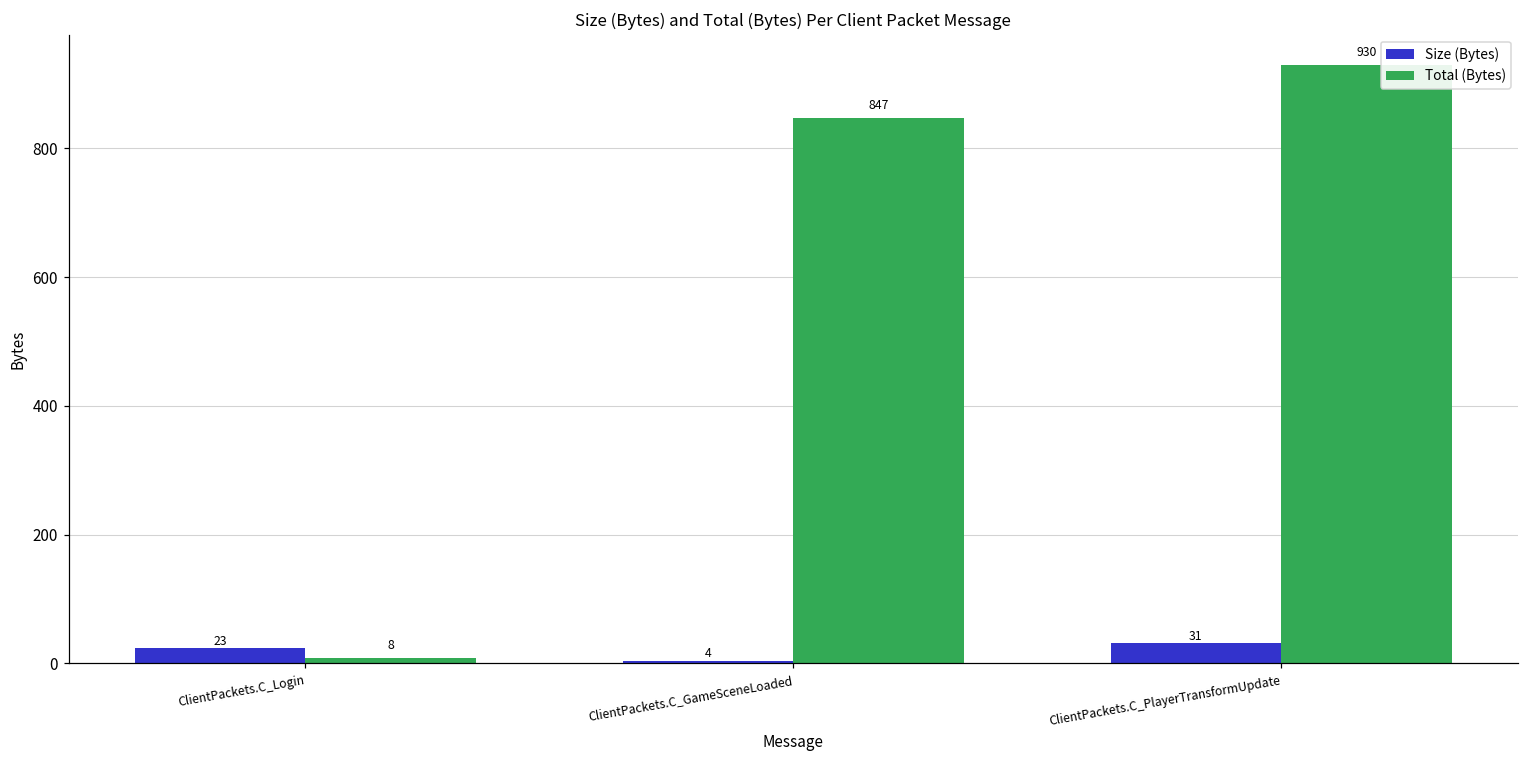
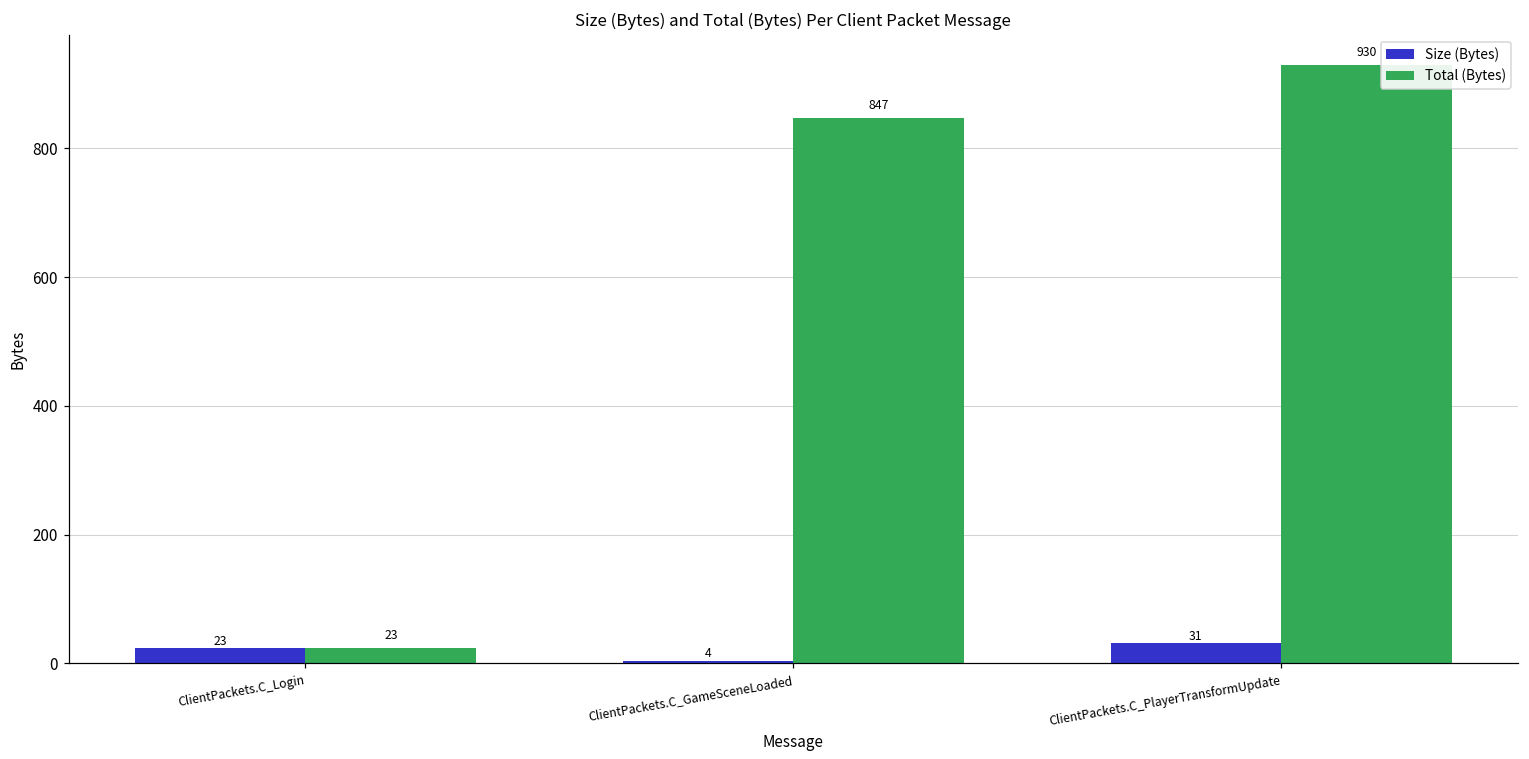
  {
    "Size (Bytes)": {
      "ClientPackets.C_Login": 23,
      "ClientPackets.C_GameSceneLoaded": 4,
      "ClientPackets.C_PlayerTransformUpdate": 31
    },
    "Total (Bytes)": {
-     "ClientPackets.C_Login": 8,
+     "ClientPackets.C_Login": 23,
      "ClientPackets.C_GameSceneLoaded": 847,
      "ClientPackets.C_PlayerTransformUpdate": 930
    }
  }
